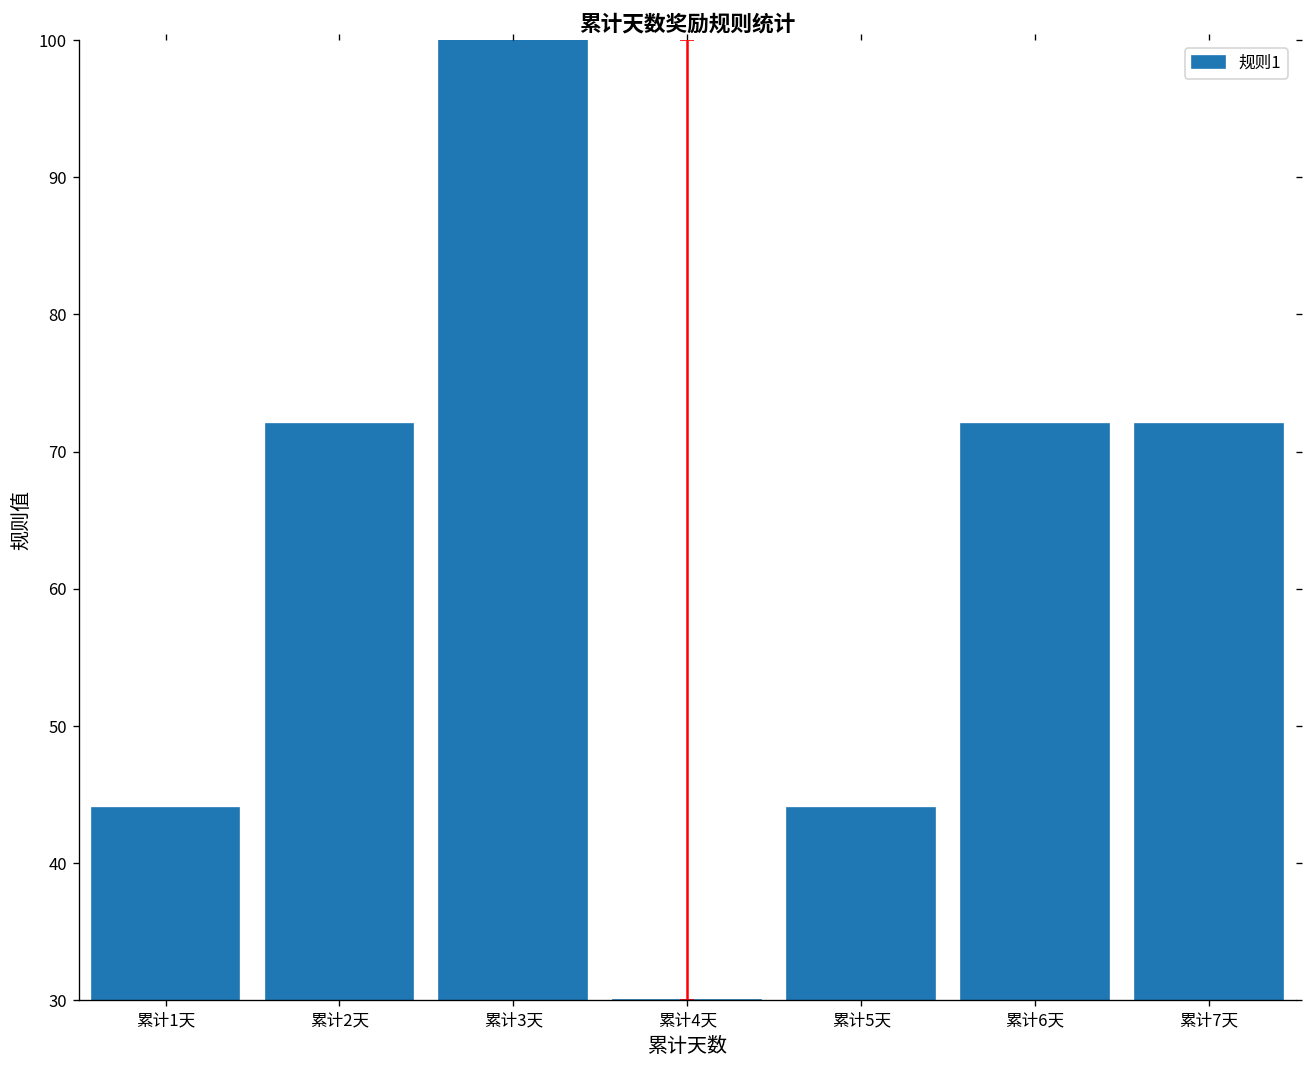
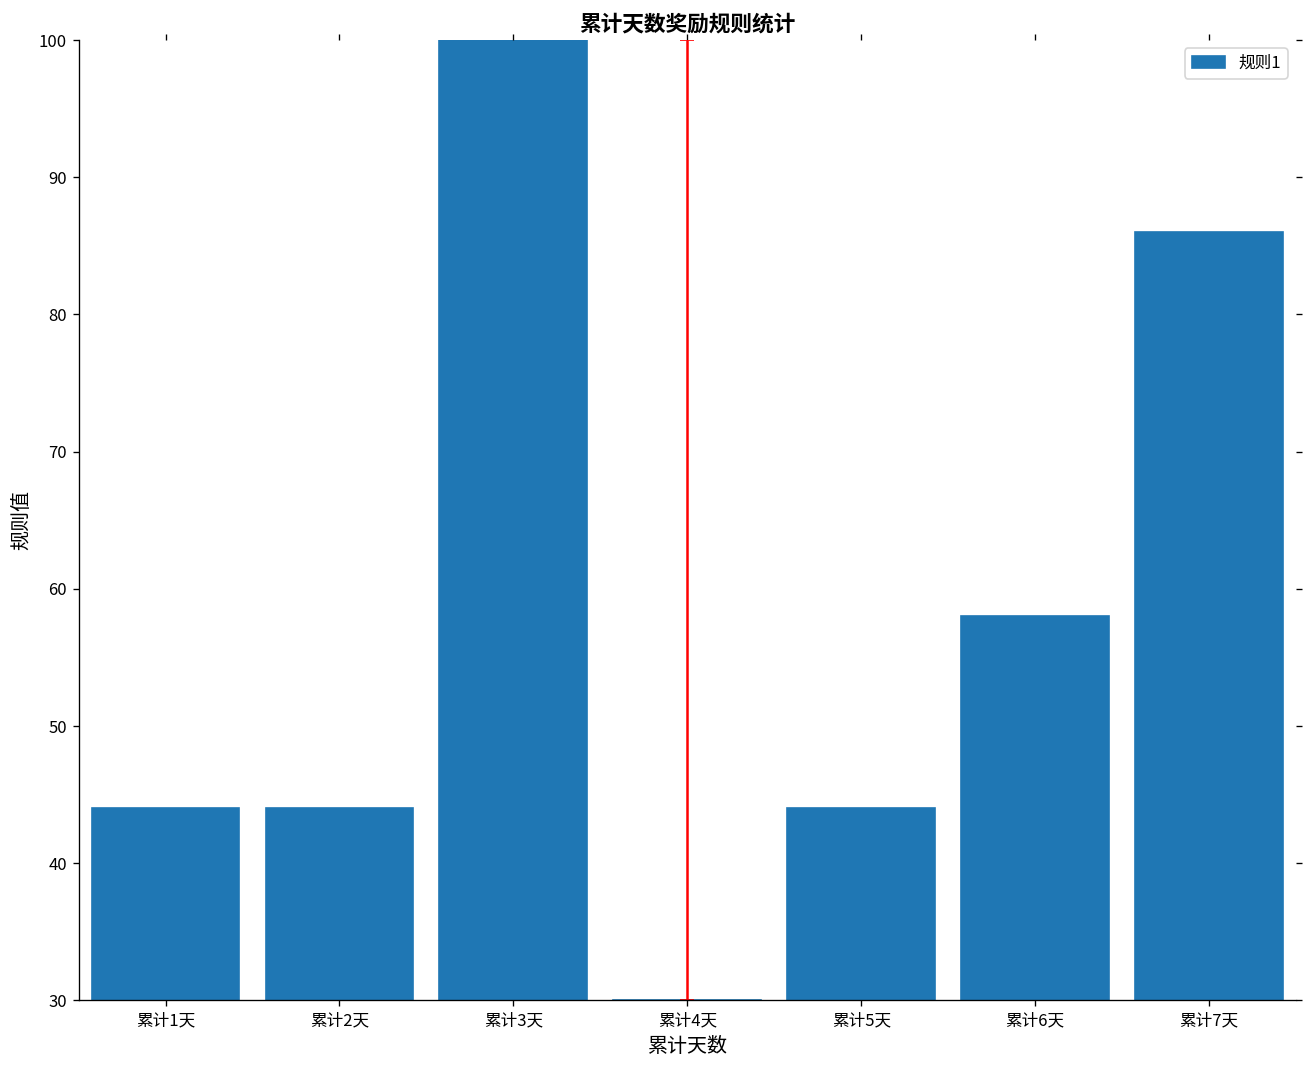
  {
    "规则1": {
      "累计1天": 44.0,
-     "累计2天": 72.0,
+     "累计2天": 44.0,
      "累计3天": 100.0,
      "累计4天": 30.0,
      "累计5天": 44.0,
-     "累计6天": 72.0,
-     "累计7天": 72.0
+     "累计6天": 58.0,
+     "累计7天": 86.0
    }
  }
